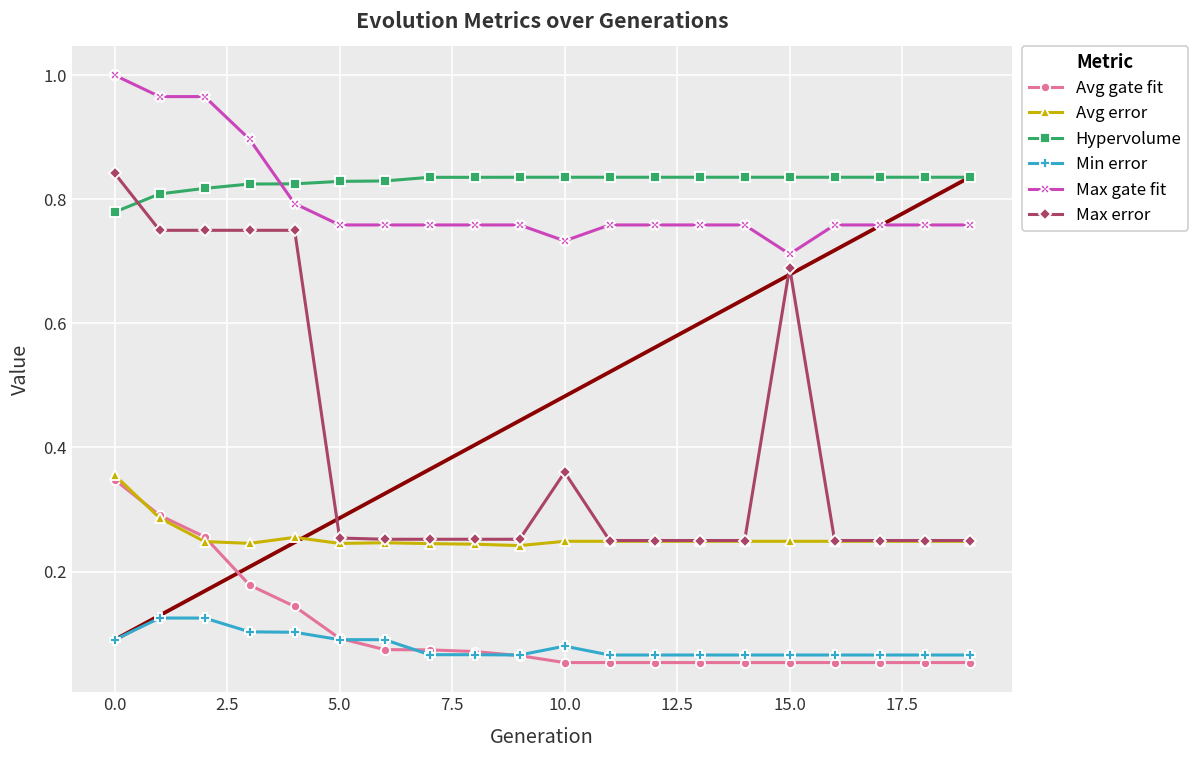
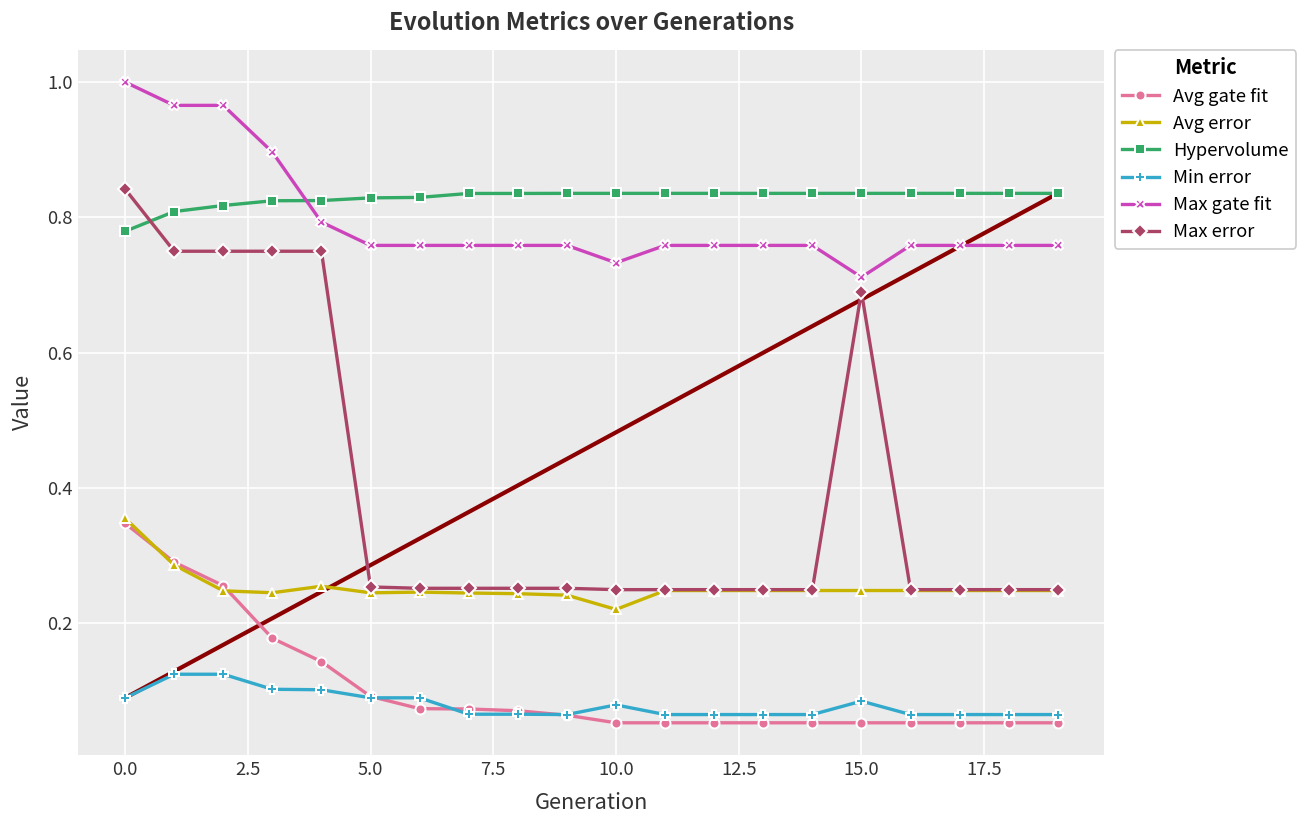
  {
    "Avg gate fit": {
      "0.0": 0.35,
      "10.0": 0.05,
      "15.0": 0.05
    },
    "Avg error": {
      "0.0": 0.36,
      "5.0": 0.25,
-     "10.0": 0.25,
+     "10.0": 0.22,
      "15.0": 0.25
    },
    "Hypervolume": {
      "0.0": 0.78,
      "5.0": 0.83,
      "10.0": 0.84,
      "15.0": 0.84
    },
    "Min error": {
      "10.0": 0.08,
-     "15.0": 0.07
+     "15.0": 0.09
    },
    "Max gate fit": {
      "0.0": 1.00,
      "5.0": 0.76,
      "10.0": 0.73,
      "15.0": 0.71
    },
    "Max error": {
      "0.0": 0.84,
      "5.0": 0.25,
-     "10.0": 0.36,
+     "10.0": 0.25,
      "15.0": 0.69
    }
  }
